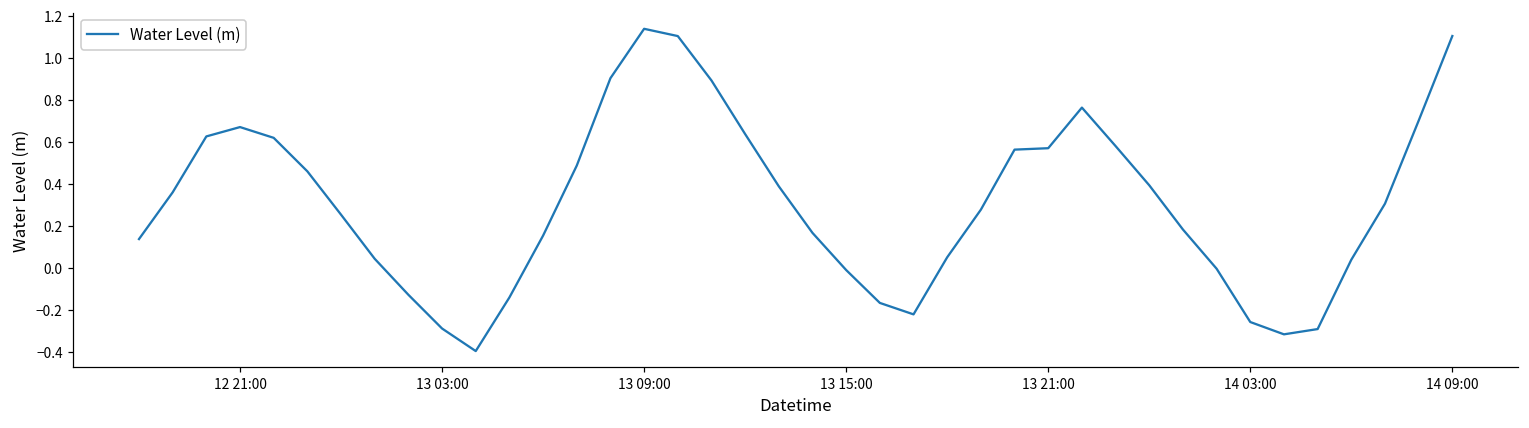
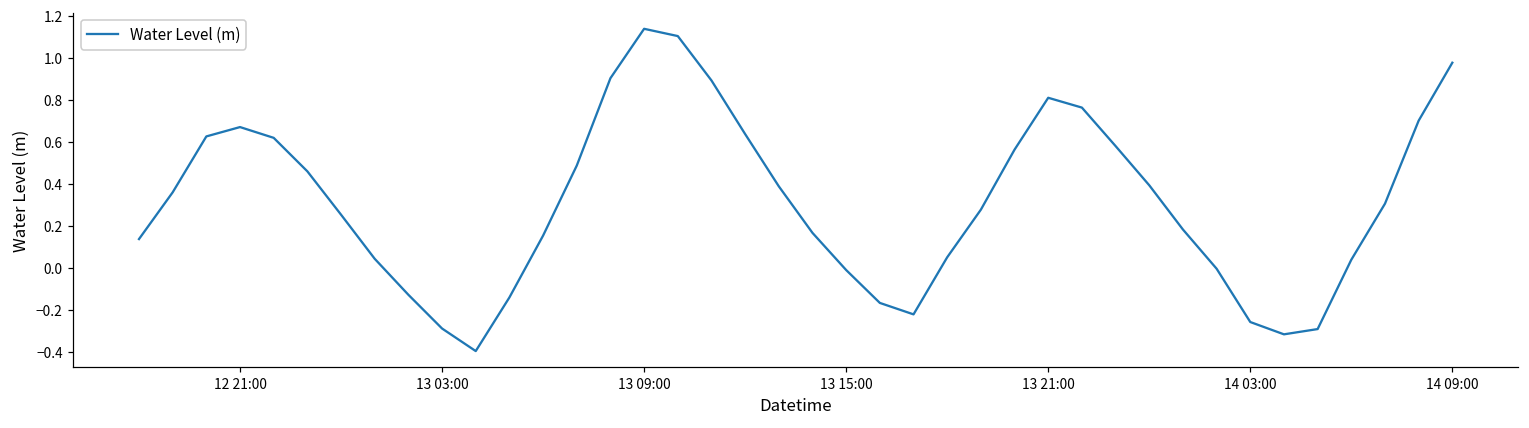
  {
    "12 21:00": 0.67,
    "13 03:00": -0.29,
    "13 09:00": 1.14,
    "13 15:00": -0.01,
-   "13 21:00": 0.57,
+   "13 21:00": 0.81,
    "14 03:00": -0.26,
-   "14 09:00": 1.10
+   "14 09:00": 0.98
  }
